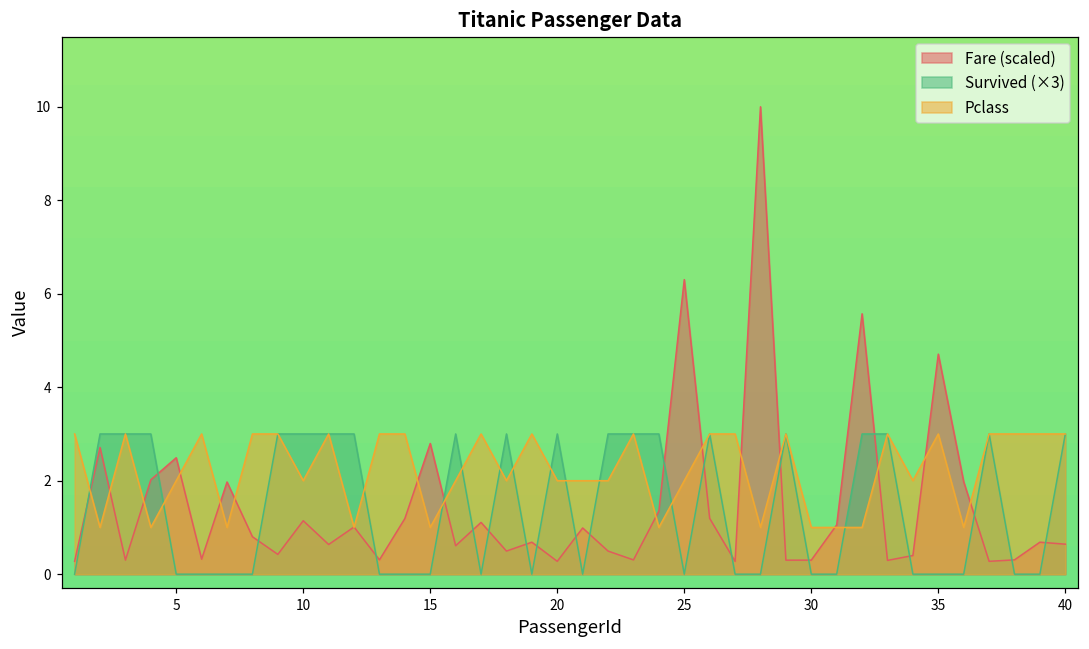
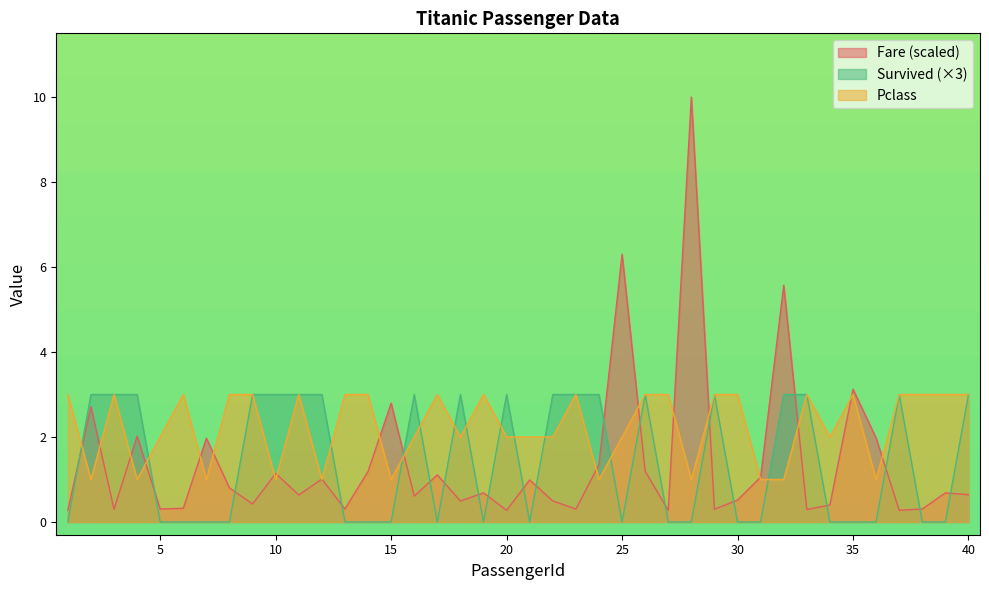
  {
    "Fare (scaled)": {
-     "5": 2.5,
+     "5": 0.3,
      "10": 1.1,
      "15": 2.8,
      "20": 0.3,
      "25": 6.3,
-     "30": 0.3,
-     "35": 4.7,
+     "30": 0.5,
+     "35": 3.1,
      "40": 0.6
    },
    "Survived (×3)": {
      "5": 0.0,
      "10": 3.0,
      "15": 0.0,
      "20": 3.0,
      "25": 0.0,
      "30": 0.0,
      "35": 0.0
    },
    "Pclass": {
      "5": 2,
-     "10": 2,
+     "10": 1,
      "15": 1,
      "20": 2,
      "25": 2,
-     "30": 1,
+     "30": 3,
      "35": 3
    }
  }
